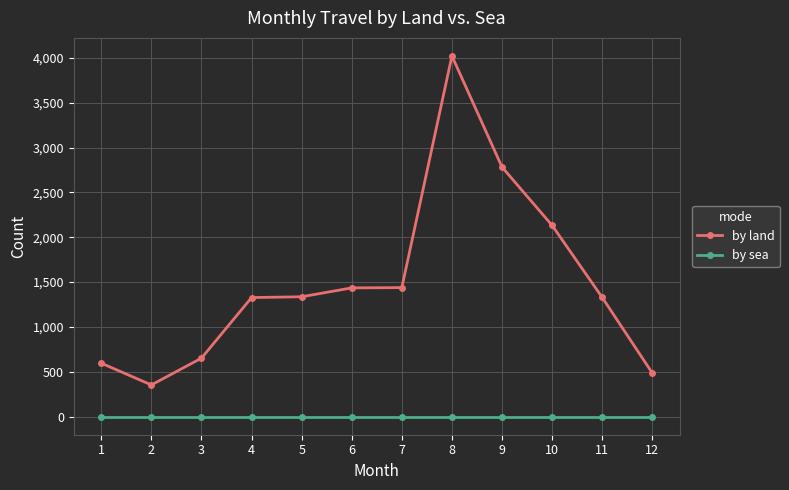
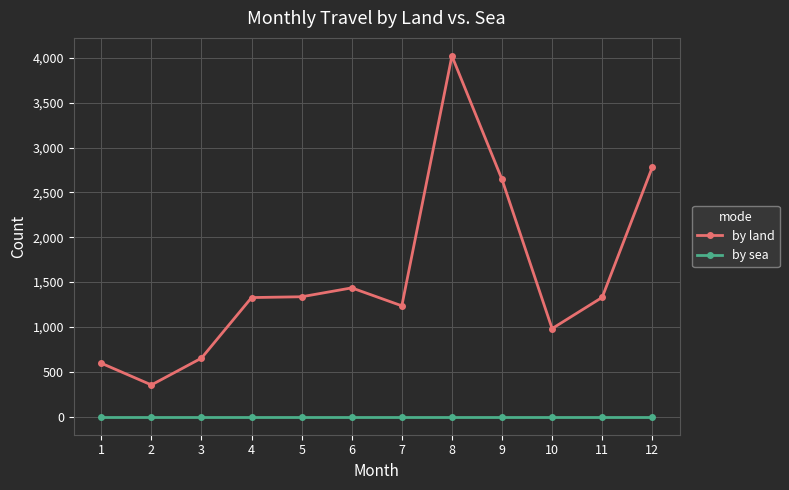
  {
    "by land": {
      "1": "600",
      "2": "400",
      "3": "700",
      "4": "1,300",
      "5": "1,300",
      "6": "1,400",
-     "7": "1,400",
+     "7": "1,200",
      "8": "4,000",
-     "9": "2,800",
-     "10": "2,100",
+     "9": "2,600",
+     "10": "1,000",
      "11": "1,300",
-     "12": "500"
+     "12": "2,800"
    },
    "by sea": {
      "1": "0",
      "2": "0",
      "3": "0",
      "4": "0",
      "5": "0",
      "6": "0",
      "7": "0",
      "8": "0",
      "9": "0",
      "10": "0",
      "11": "0",
      "12": "0"
    }
  }
